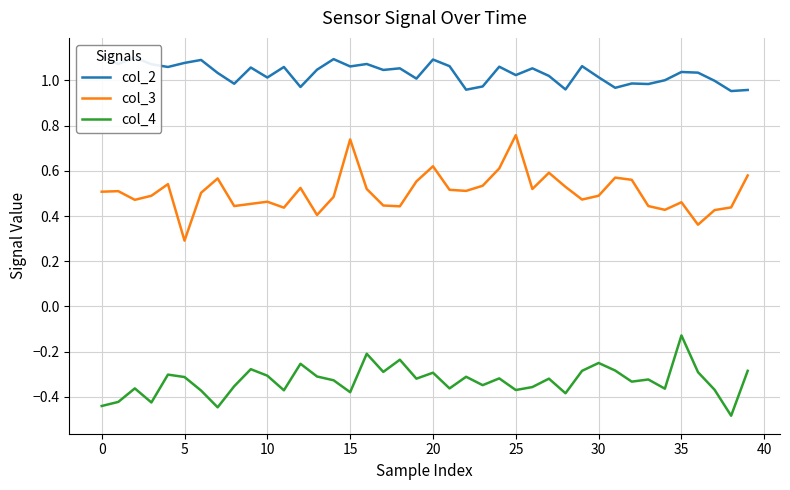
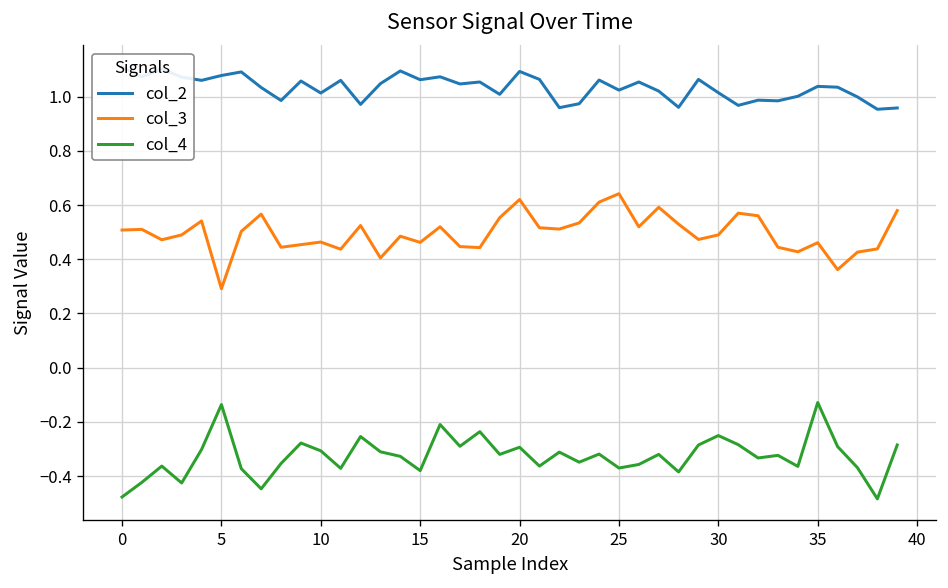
  {
    "col_2": {
      "5": 1.08,
      "10": 1.01,
      "15": 1.06,
      "20": 1.09,
      "25": 1.02,
      "30": 1.01,
      "35": 1.04
    },
    "col_3": {
      "0": 0.51,
      "5": 0.29,
      "10": 0.46,
-     "15": 0.74,
+     "15": 0.46,
      "20": 0.62,
-     "25": 0.76,
+     "25": 0.64,
      "30": 0.49,
      "35": 0.46
    },
    "col_4": {
-     "0": -0.44,
-     "5": -0.31,
+     "0": -0.48,
+     "5": -0.14,
      "10": -0.31,
      "15": -0.38,
      "20": -0.29,
      "25": -0.37,
      "30": -0.25,
      "35": -0.13
    }
  }
